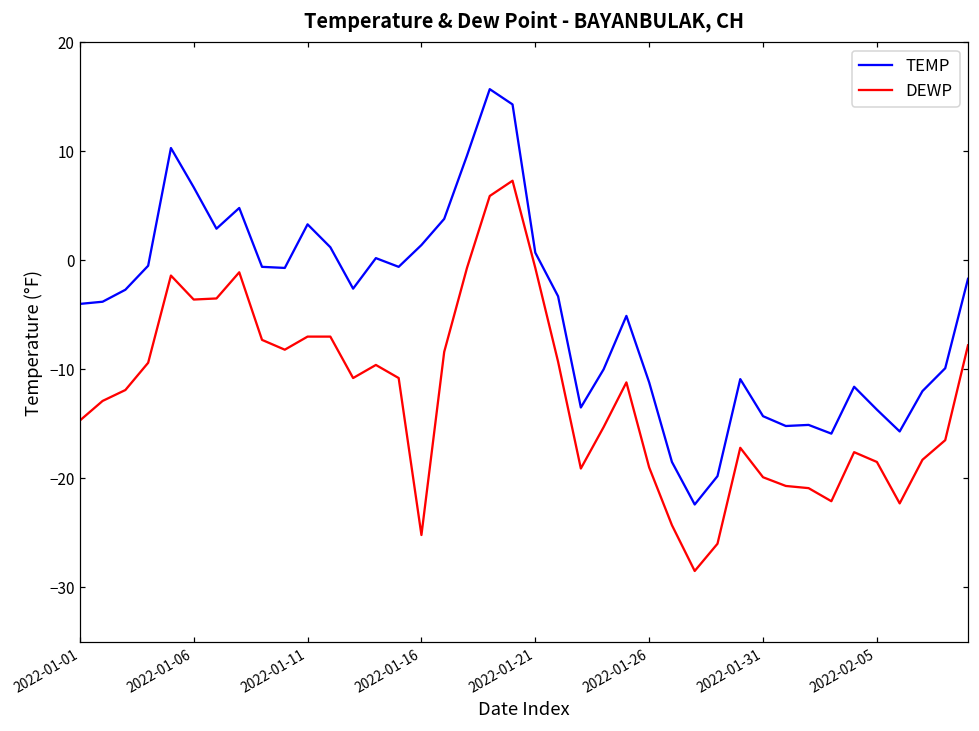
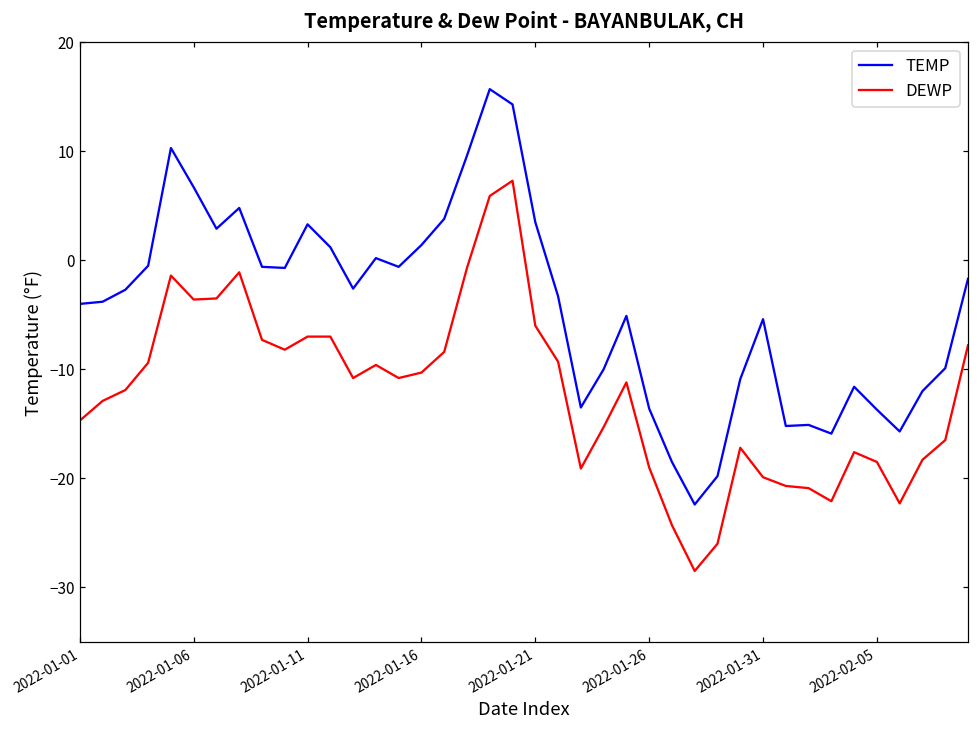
  {
    "TEMP": {
      "2022-01-01": -4,
      "2022-01-06": 7,
      "2022-01-11": 3,
      "2022-01-16": 1,
-     "2022-01-21": 1,
-     "2022-01-26": -11,
-     "2022-01-31": -14,
+     "2022-01-21": 4,
+     "2022-01-26": -14,
+     "2022-01-31": -5,
      "2022-02-05": -14
    },
    "DEWP": {
      "2022-01-01": -15,
      "2022-01-06": -4,
      "2022-01-11": -7,
-     "2022-01-16": -25,
-     "2022-01-21": -1,
+     "2022-01-16": -10,
+     "2022-01-21": -6,
      "2022-01-26": -19,
      "2022-01-31": -20,
      "2022-02-05": -19
    }
  }
